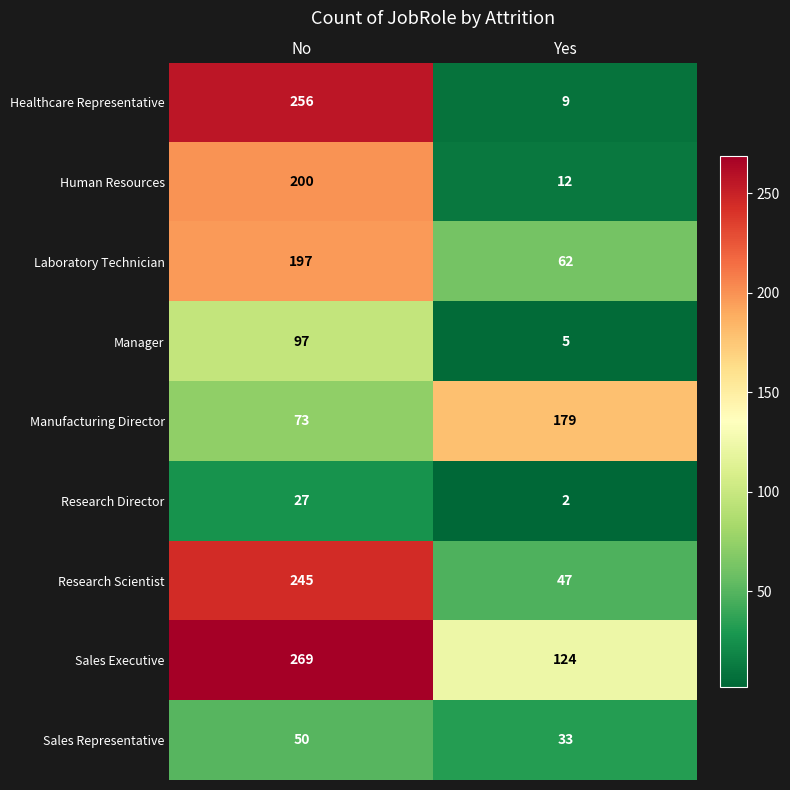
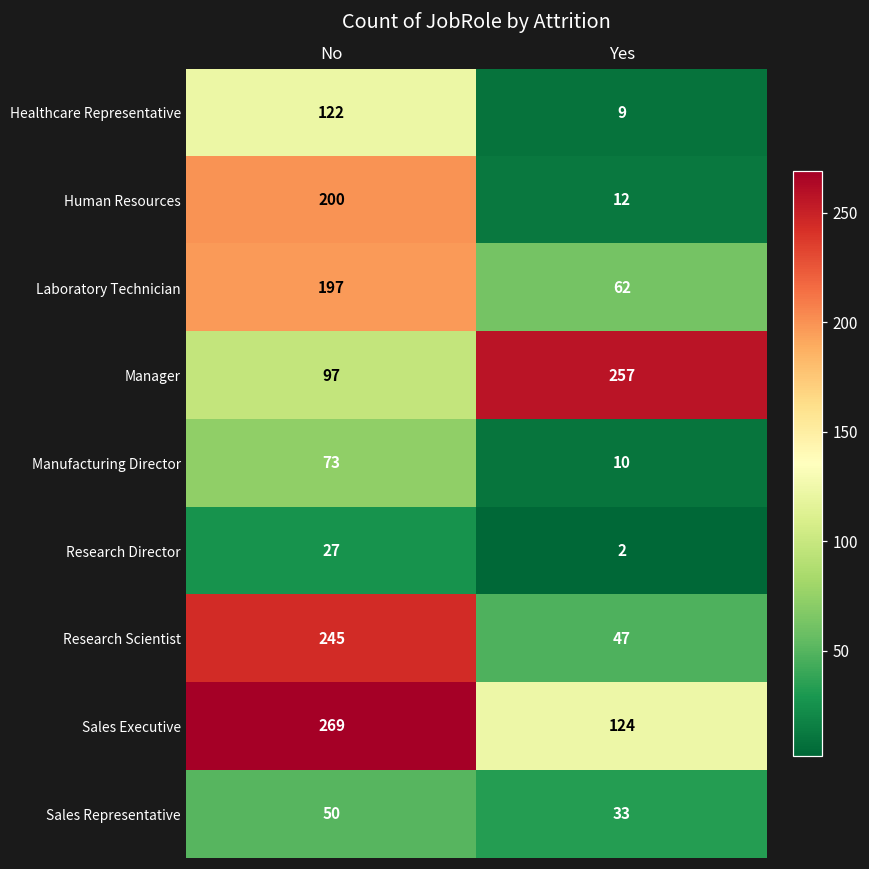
  {
    "Healthcare Representative": {
-     "No": 256,
+     "No": 122,
      "Yes": 9
    },
    "Human Resources": {
      "No": 200,
      "Yes": 12
    },
    "Laboratory Technician": {
      "No": 197,
      "Yes": 62
    },
    "Manager": {
      "No": 97,
-     "Yes": 5
+     "Yes": 257
    },
    "Manufacturing Director": {
      "No": 73,
-     "Yes": 179
+     "Yes": 10
    },
    "Research Director": {
      "No": 27,
      "Yes": 2
    },
    "Research Scientist": {
      "No": 245,
      "Yes": 47
    },
    "Sales Executive": {
      "No": 269,
      "Yes": 124
    },
    "Sales Representative": {
      "No": 50,
      "Yes": 33
    }
  }
